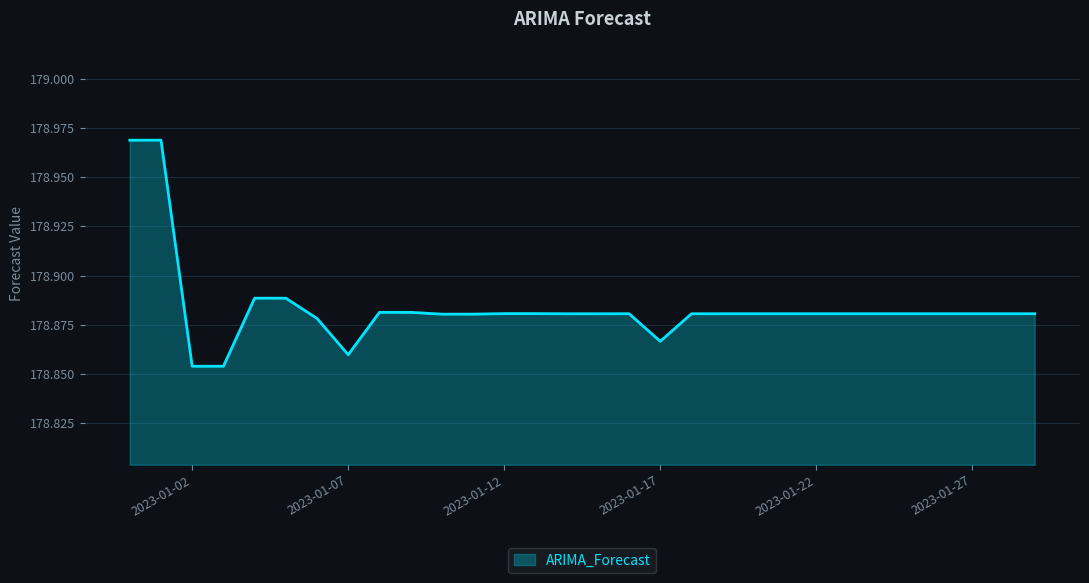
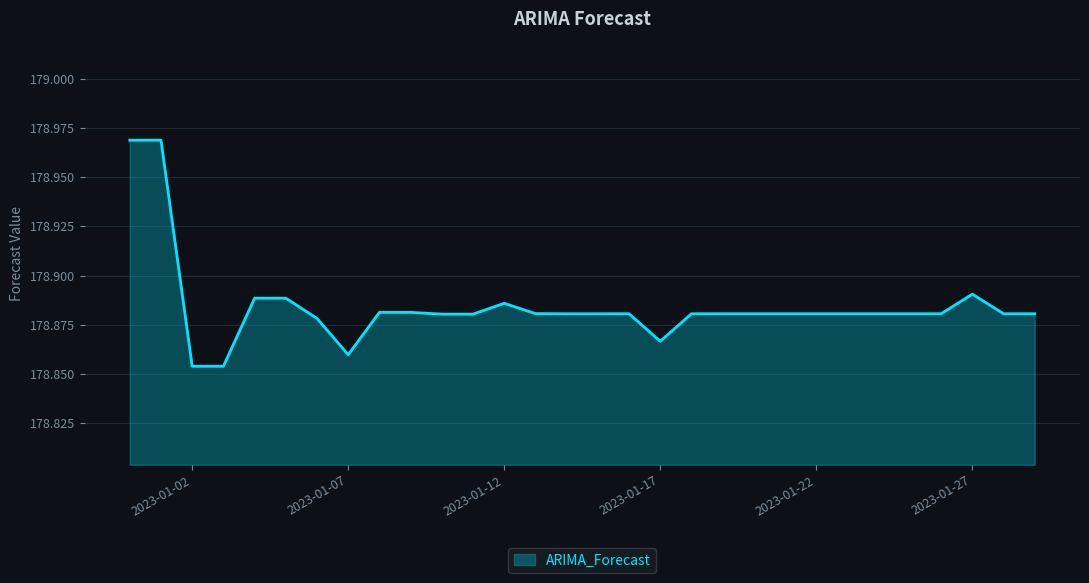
  {
    "2023-01-02": 178.854,
    "2023-01-07": 178.860,
-   "2023-01-12": 178.881,
+   "2023-01-12": 178.886,
    "2023-01-17": 178.867,
    "2023-01-22": 178.881,
-   "2023-01-27": 178.881
+   "2023-01-27": 178.891
  }
